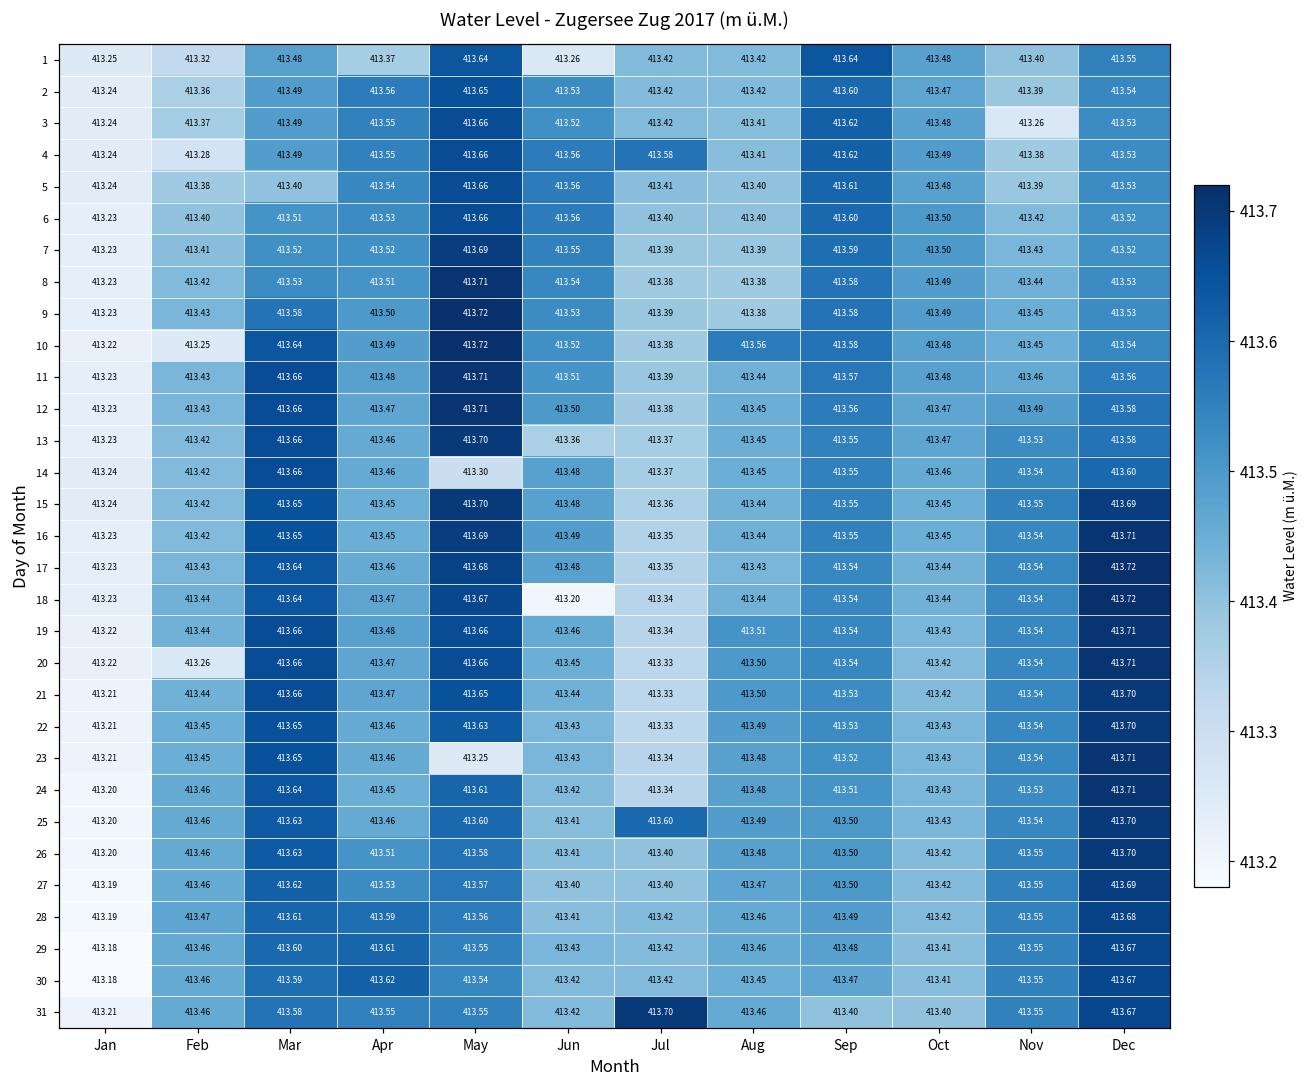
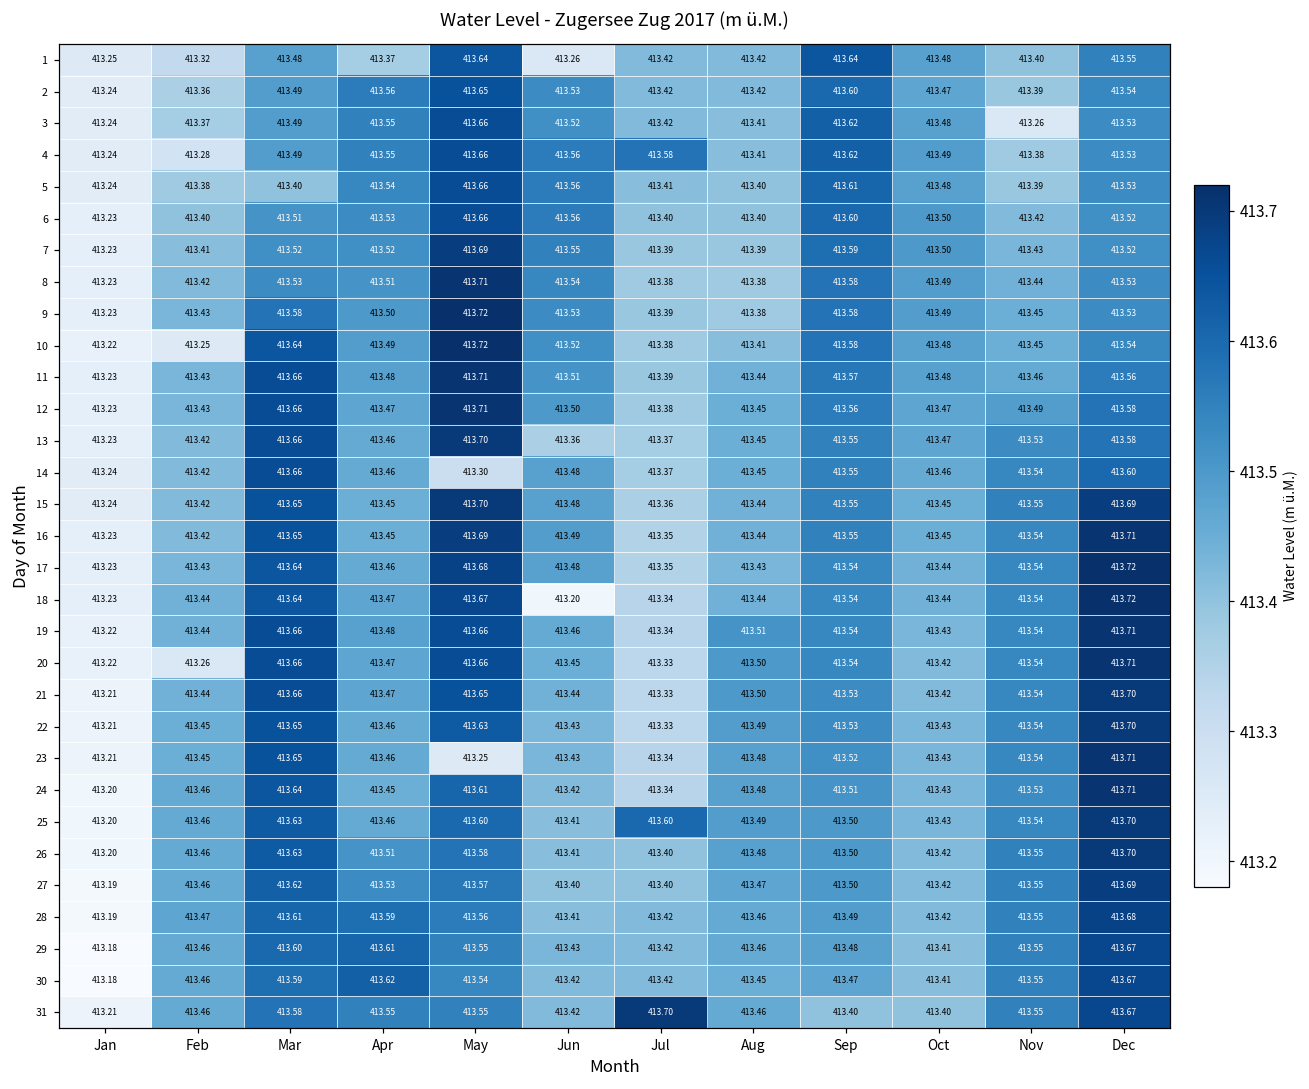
  {
    "10": {
      "Jan": 413.22,
      "Feb": 413.25,
      "Mar": 413.64,
      "Apr": 413.49,
      "May": 413.72,
      "Jun": 413.52,
      "Jul": 413.38,
-     "Aug": 413.56,
+     "Aug": 413.41,
      "Sep": 413.58,
      "Oct": 413.48,
      "Nov": 413.45,
      "Dec": 413.54
    }
  }
